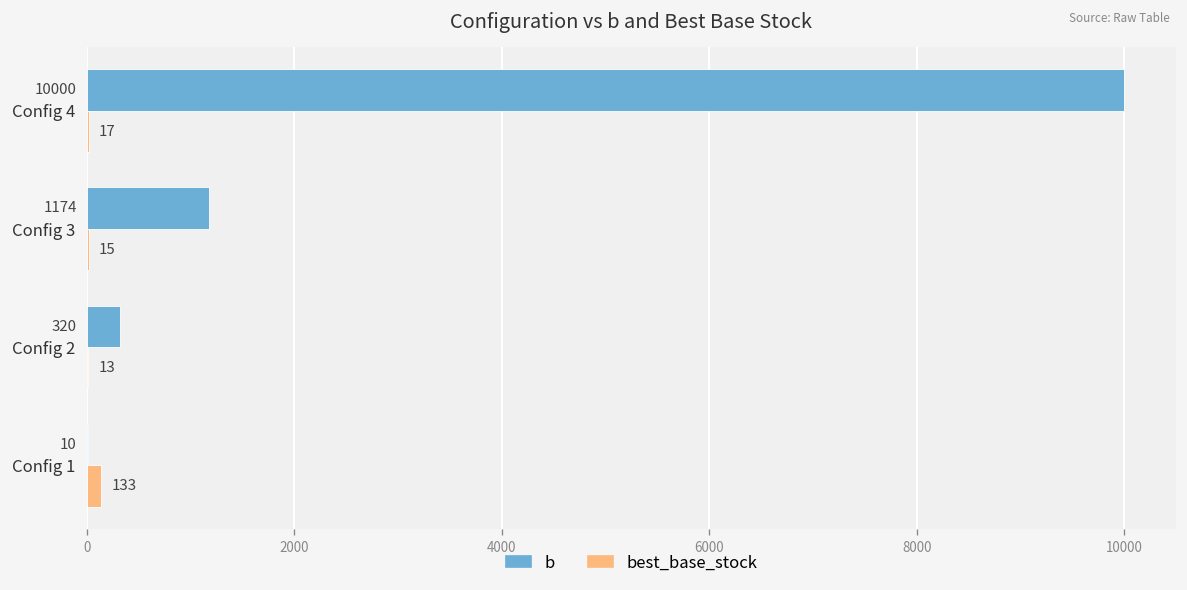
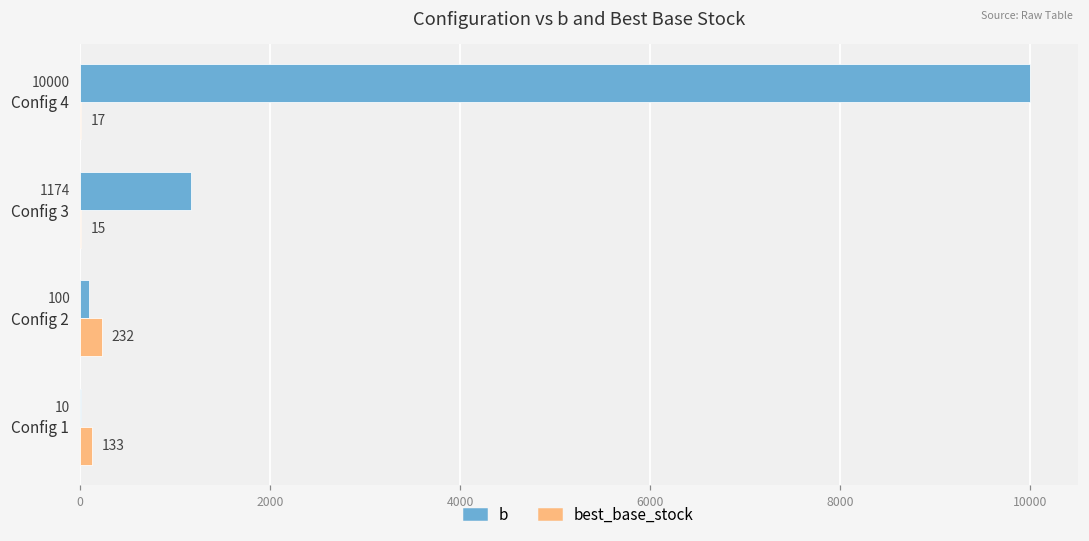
  {
    "b": {
-     "Config 2": 320,
+     "Config 2": 100,
      "Config 1": 10
    },
    "best_base_stock": {
      "Config 4": 17,
      "Config 3": 15,
-     "Config 2": 13,
+     "Config 2": 232,
      "Config 1": 133
    }
  }
